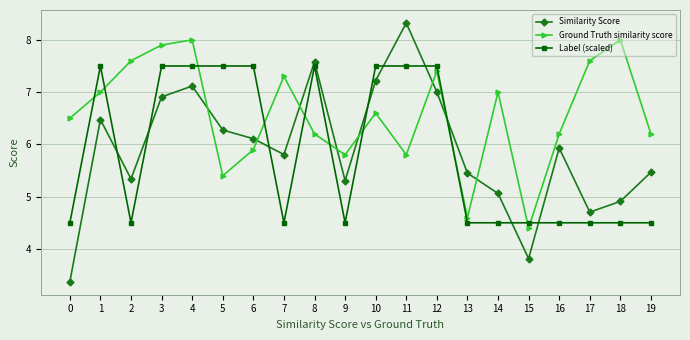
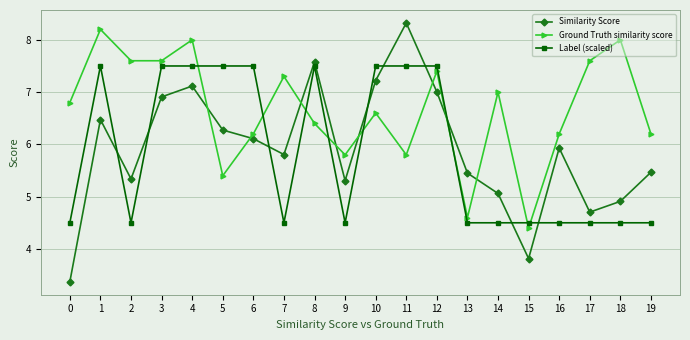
  {
    "Ground Truth similarity score": {
-     "0": 6.5,
-     "1": 7.0,
+     "0": 6.8,
+     "1": 8.2,
      "2": 7.6,
-     "3": 7.9,
+     "3": 7.6,
      "4": 8.0,
      "5": 5.4,
-     "6": 5.9,
+     "6": 6.2,
      "7": 7.3,
-     "8": 6.2,
+     "8": 6.4,
      "9": 5.8,
      "10": 6.6,
      "11": 5.8,
      "12": 7.4,
      "13": 4.6,
      "14": 7.0,
      "15": 4.4,
      "16": 6.2,
      "17": 7.6,
      "19": 6.2
    }
  }
